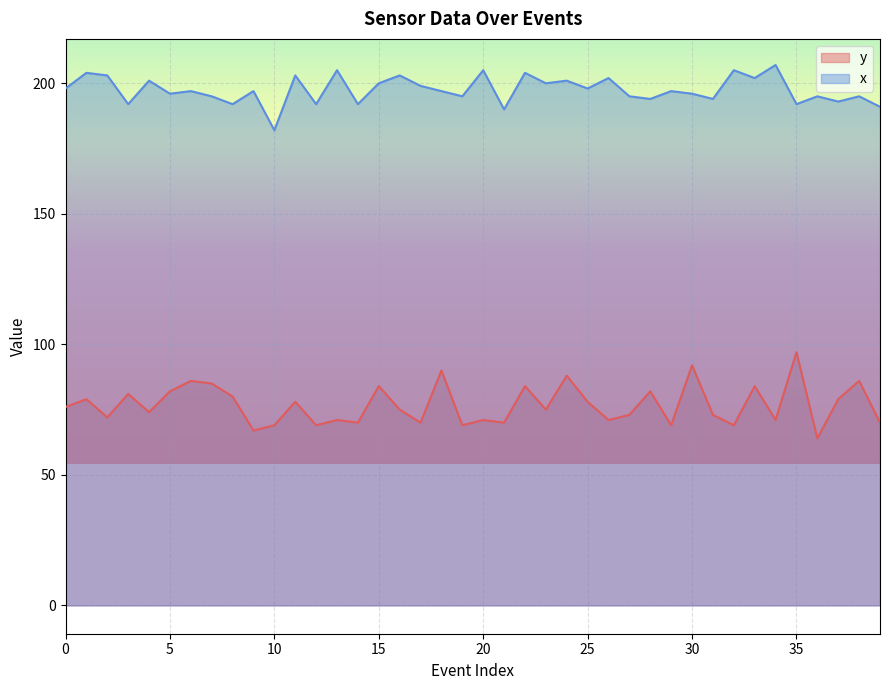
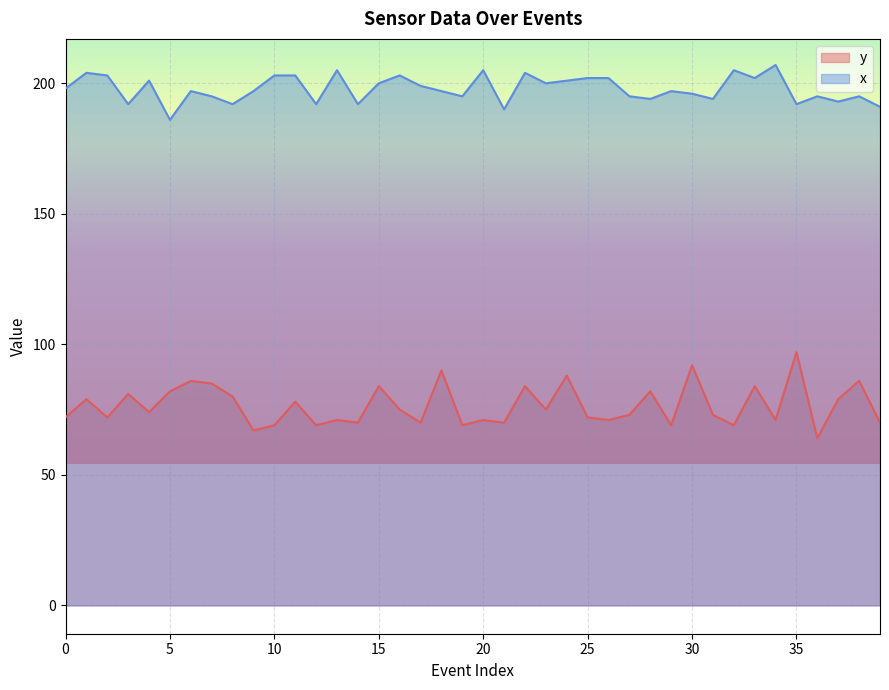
  {
    "y": {
-     "0": 76,
+     "0": 72,
      "5": 82,
      "10": 69,
      "15": 84,
      "20": 71,
-     "25": 78,
+     "25": 72,
      "30": 92,
      "35": 97
    },
    "x": {
      "0": 198,
-     "5": 196,
-     "10": 182,
+     "5": 186,
+     "10": 203,
      "15": 200,
      "20": 205,
-     "25": 198,
+     "25": 202,
      "30": 196,
      "35": 192
    }
  }
